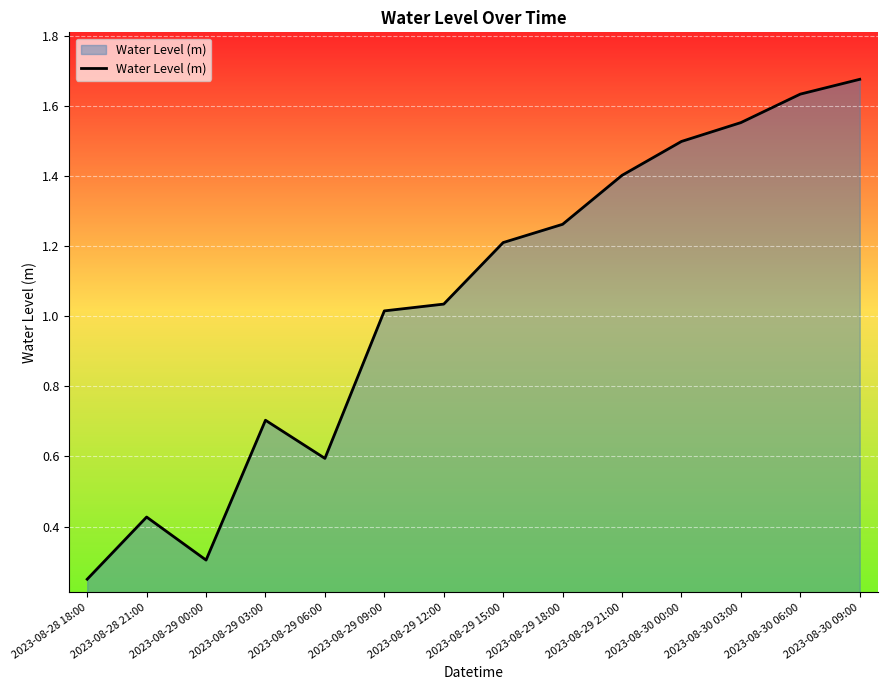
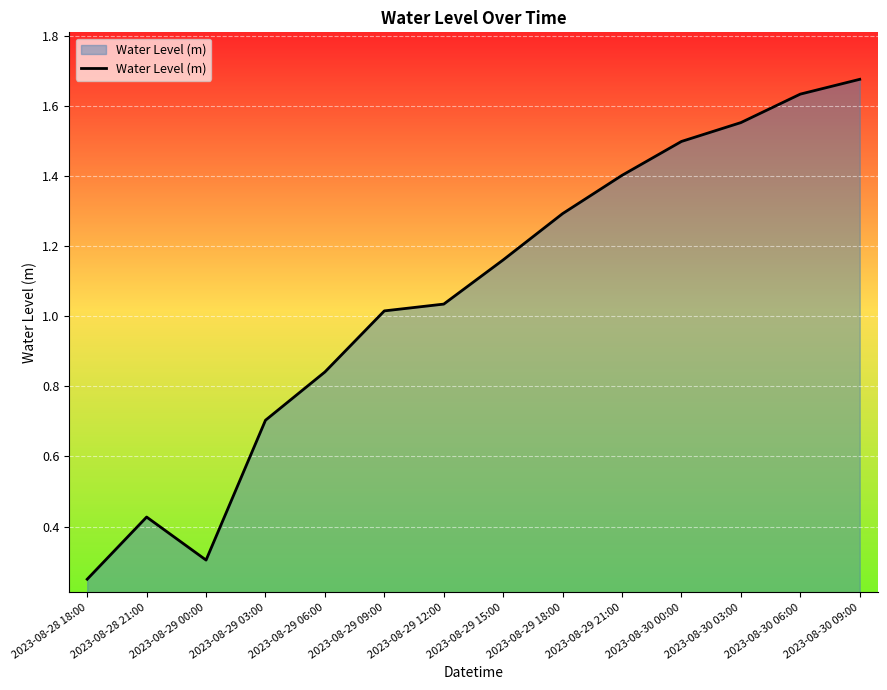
  {
    "2023-08-28 18:00": 0.25,
    "2023-08-28 21:00": 0.43,
    "2023-08-29 00:00": 0.30,
    "2023-08-29 03:00": 0.70,
-   "2023-08-29 06:00": 0.59,
+   "2023-08-29 06:00": 0.84,
    "2023-08-29 09:00": 1.02,
    "2023-08-29 12:00": 1.03,
-   "2023-08-29 15:00": 1.21,
-   "2023-08-29 18:00": 1.26,
+   "2023-08-29 15:00": 1.16,
+   "2023-08-29 18:00": 1.29,
    "2023-08-29 21:00": 1.40,
    "2023-08-30 00:00": 1.50,
    "2023-08-30 03:00": 1.55,
    "2023-08-30 06:00": 1.63,
    "2023-08-30 09:00": 1.68
  }
